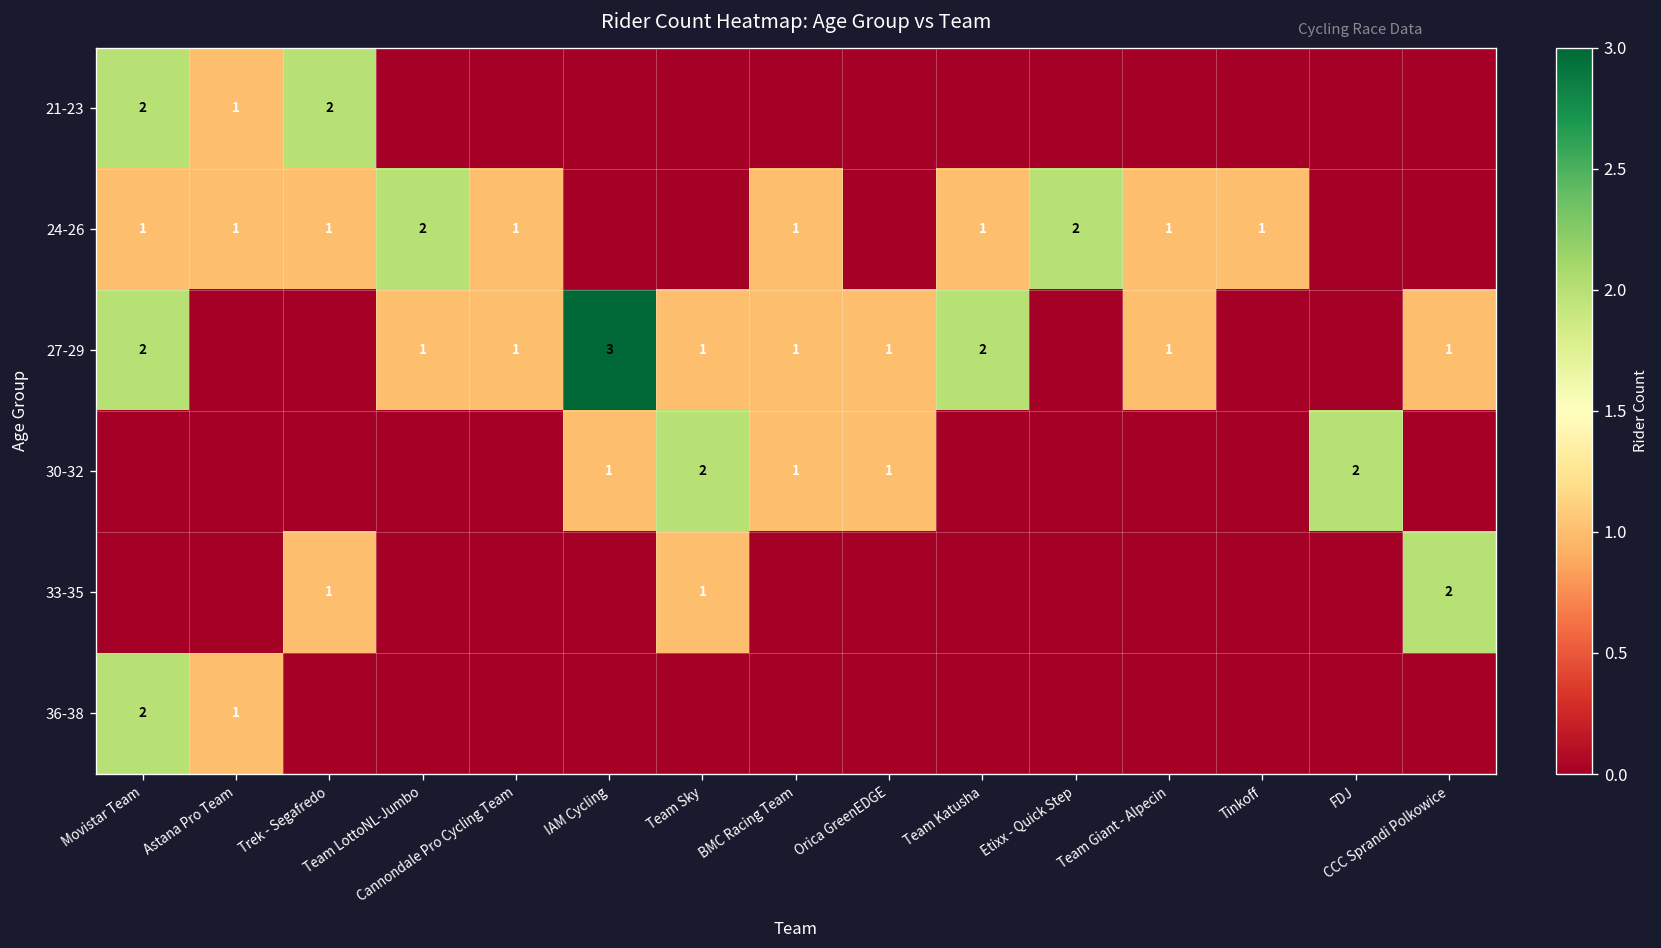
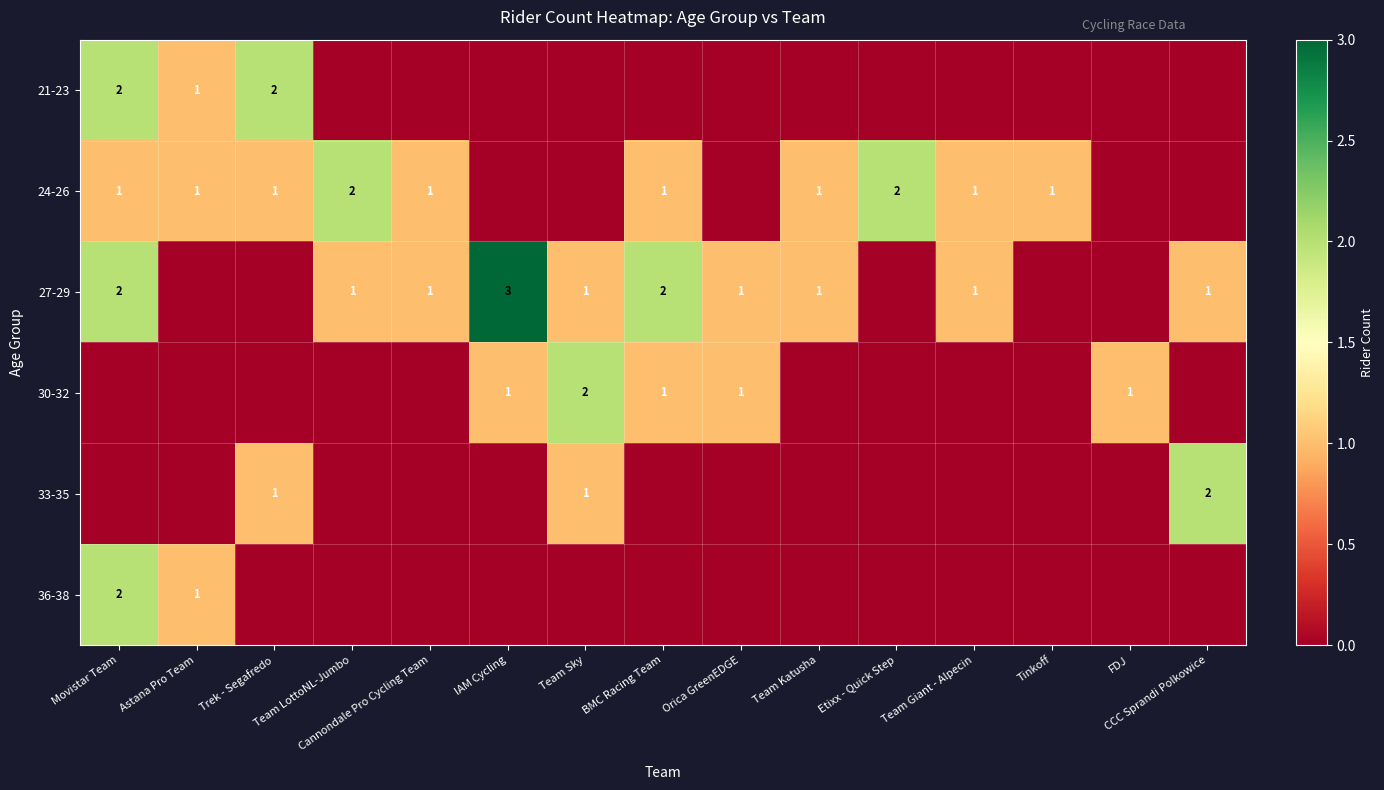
  {
    "21-23": {
      "Movistar Team": 2,
      "Astana Pro Team": 1,
      "Trek - Segafredo": 2
    },
    "24-26": {
      "Movistar Team": 1,
      "Astana Pro Team": 1,
      "Trek - Segafredo": 1,
      "Team LottoNL-Jumbo": 2,
      "Cannondale Pro Cycling Team": 1,
      "BMC Racing Team": 1,
      "Team Katusha": 1,
      "Etixx - Quick Step": 2,
      "Team Giant - Alpecin": 1,
      "Tinkoff": 1
    },
    "27-29": {
      "Movistar Team": 2,
      "Team LottoNL-Jumbo": 1,
      "Cannondale Pro Cycling Team": 1,
      "IAM Cycling": 3,
      "Team Sky": 1,
-     "BMC Racing Team": 1,
+     "BMC Racing Team": 2,
      "Orica GreenEDGE": 1,
-     "Team Katusha": 2,
+     "Team Katusha": 1,
      "Team Giant - Alpecin": 1,
      "CCC Sprandi Polkowice": 1
    },
    "30-32": {
      "IAM Cycling": 1,
      "Team Sky": 2,
      "BMC Racing Team": 1,
      "Orica GreenEDGE": 1,
-     "FDJ": 2
+     "FDJ": 1
    },
    "33-35": {
      "Trek - Segafredo": 1,
      "Team Sky": 1,
      "CCC Sprandi Polkowice": 2
    },
    "36-38": {
      "Movistar Team": 2,
      "Astana Pro Team": 1
    }
  }
